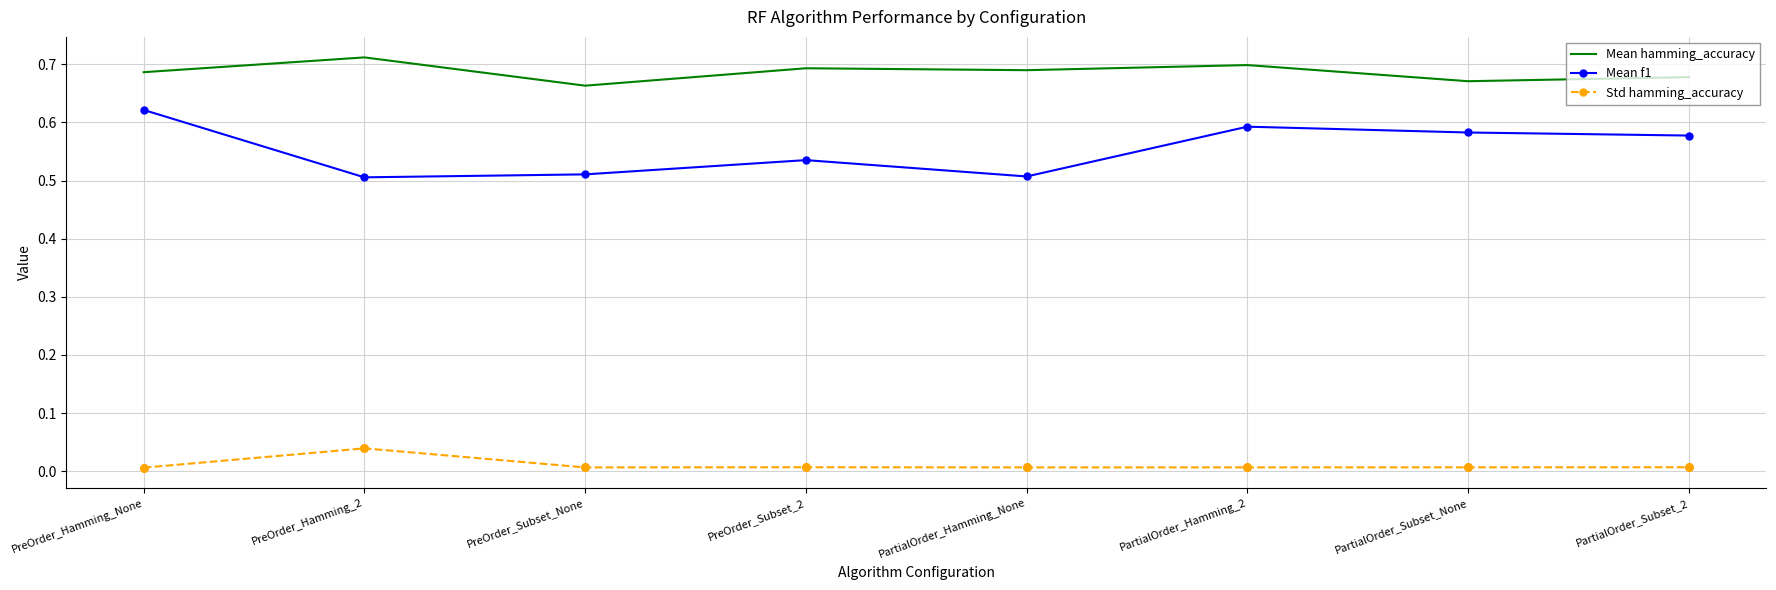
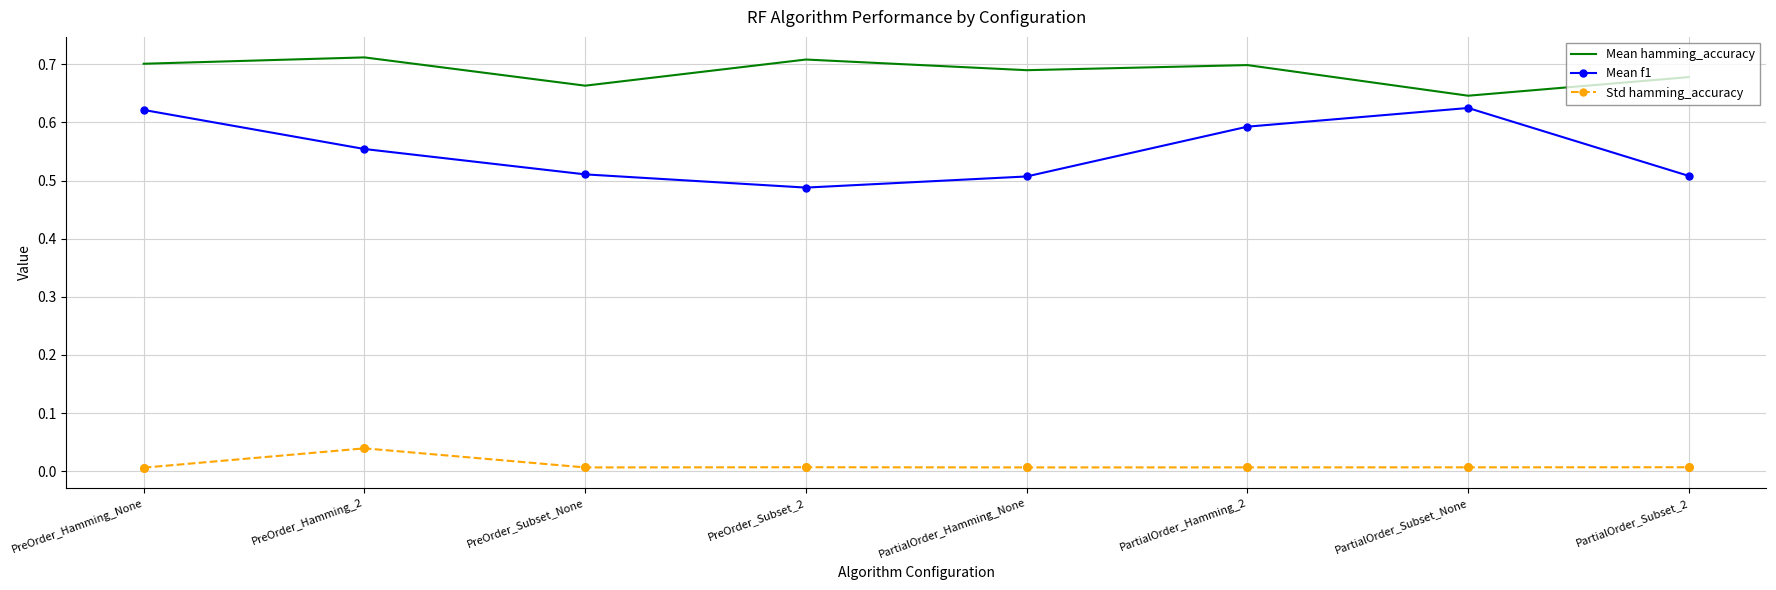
  {
    "Mean hamming_accuracy": {
-     "PreOrder_Hamming_None": 0.69,
+     "PreOrder_Hamming_None": 0.70,
      "PreOrder_Hamming_2": 0.71,
      "PreOrder_Subset_None": 0.66,
-     "PreOrder_Subset_2": 0.69,
+     "PreOrder_Subset_2": 0.71,
      "PartialOrder_Hamming_None": 0.69,
      "PartialOrder_Hamming_2": 0.70,
-     "PartialOrder_Subset_None": 0.67
+     "PartialOrder_Subset_None": 0.65
    },
    "Mean f1": {
      "PreOrder_Hamming_None": 0.62,
-     "PreOrder_Hamming_2": 0.51,
+     "PreOrder_Hamming_2": 0.55,
      "PreOrder_Subset_None": 0.51,
-     "PreOrder_Subset_2": 0.54,
+     "PreOrder_Subset_2": 0.49,
      "PartialOrder_Hamming_None": 0.51,
      "PartialOrder_Hamming_2": 0.59,
-     "PartialOrder_Subset_None": 0.58,
-     "PartialOrder_Subset_2": 0.58
+     "PartialOrder_Subset_None": 0.62,
+     "PartialOrder_Subset_2": 0.51
    },
    "Std hamming_accuracy": {
      "PreOrder_Hamming_None": 0.01,
      "PreOrder_Hamming_2": 0.04,
      "PreOrder_Subset_None": 0.01,
      "PreOrder_Subset_2": 0.01,
      "PartialOrder_Hamming_None": 0.01,
      "PartialOrder_Hamming_2": 0.01,
      "PartialOrder_Subset_None": 0.01,
      "PartialOrder_Subset_2": 0.01
    }
  }
